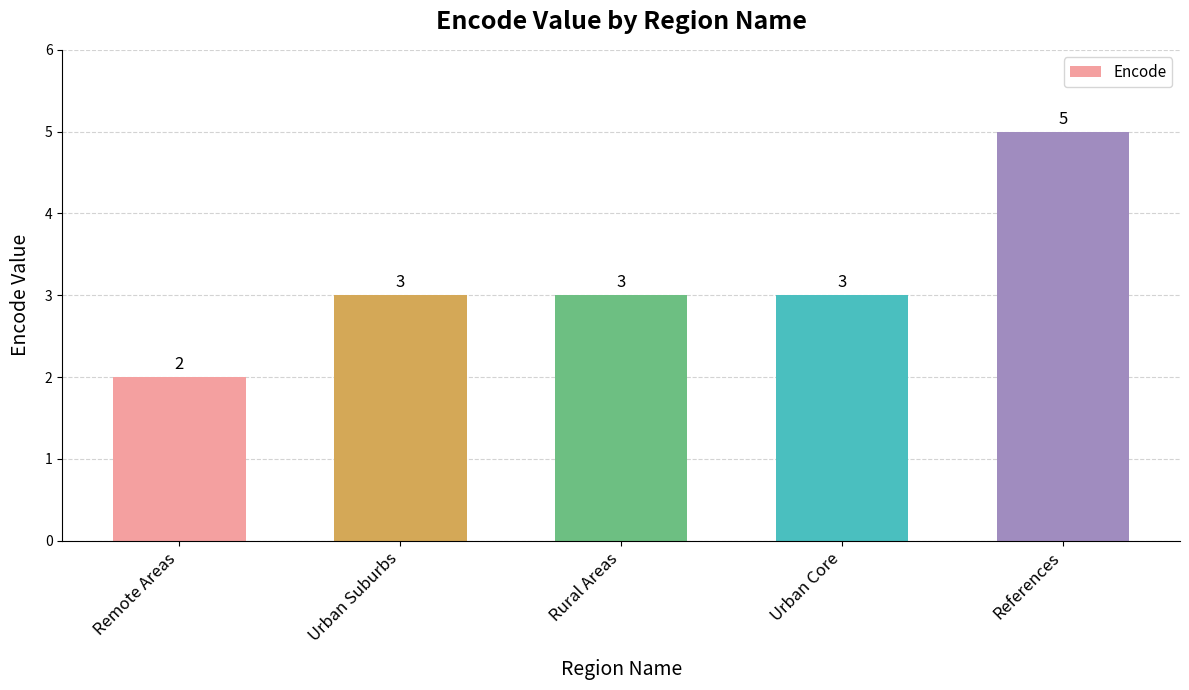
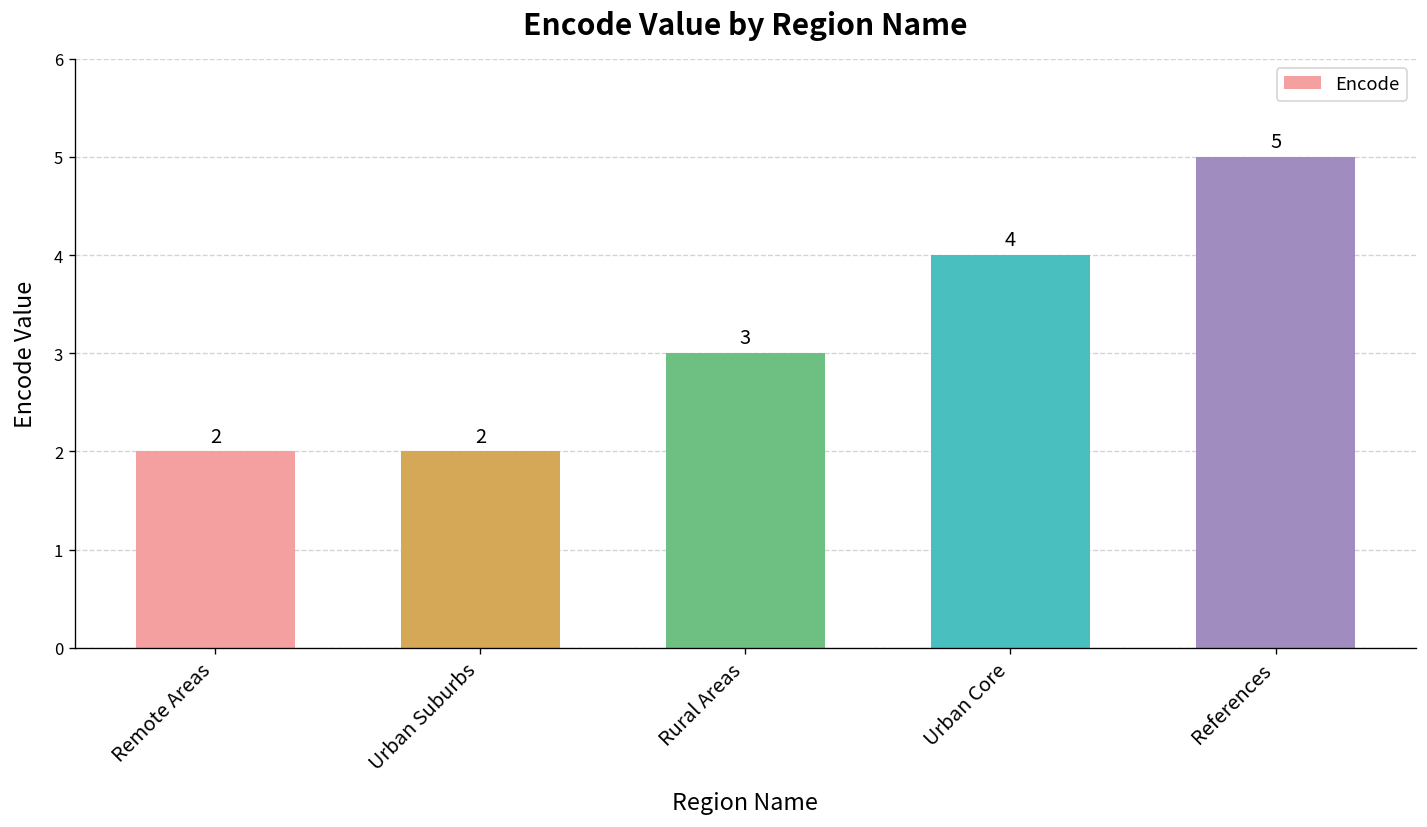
  {
    "Remote Areas": 2,
-   "Urban Suburbs": 3,
+   "Urban Suburbs": 2,
    "Rural Areas": 3,
-   "Urban Core": 3,
+   "Urban Core": 4,
    "References": 5
  }
